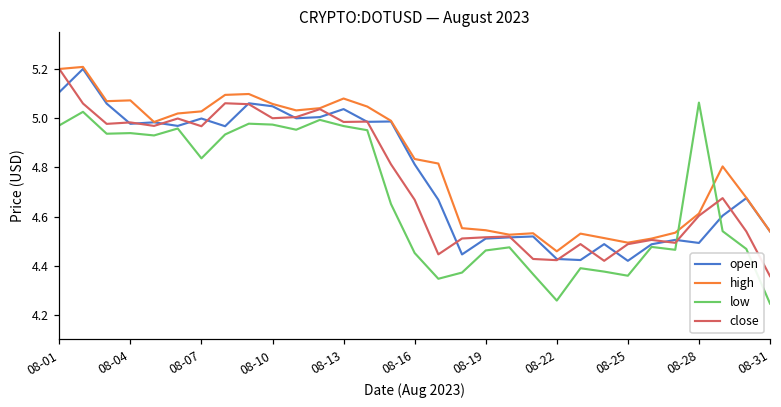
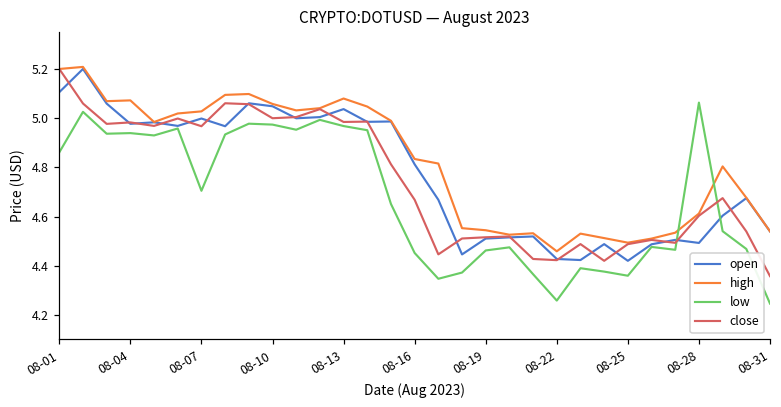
  {
    "open": {
      "08-01": 5.11,
      "08-07": 5.00,
      "08-13": 5.04,
      "08-16": 4.81,
      "08-25": 4.42,
      "08-28": 4.49
    },
    "high": {
      "08-04": 5.07,
      "08-07": 5.03,
      "08-13": 5.08,
      "08-16": 4.83,
      "08-19": 4.54,
      "08-22": 4.46
    },
    "low": {
-     "08-01": 4.97,
+     "08-01": 4.86,
      "08-04": 4.94,
-     "08-07": 4.84,
+     "08-07": 4.70,
      "08-10": 4.97,
      "08-13": 4.97,
      "08-16": 4.45,
      "08-19": 4.46,
      "08-22": 4.26,
      "08-25": 4.36,
      "08-28": 5.06,
      "08-31": 4.25
    },
    "close": {
      "08-07": 4.97,
      "08-10": 5.00,
      "08-13": 4.98,
      "08-16": 4.67,
      "08-31": 4.36
    }
  }
